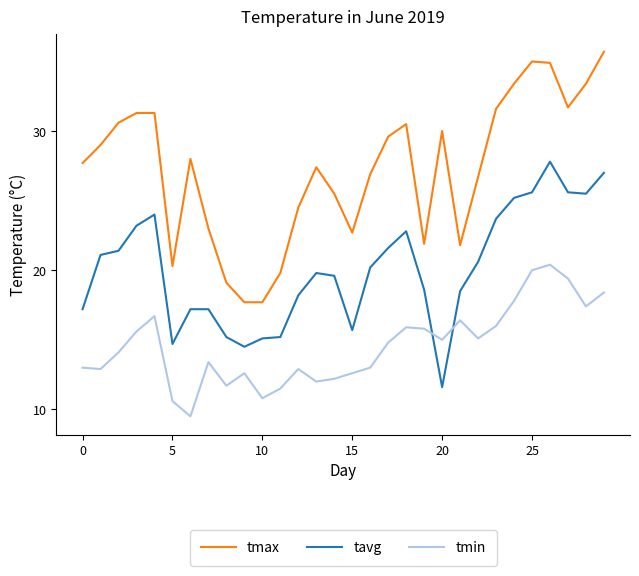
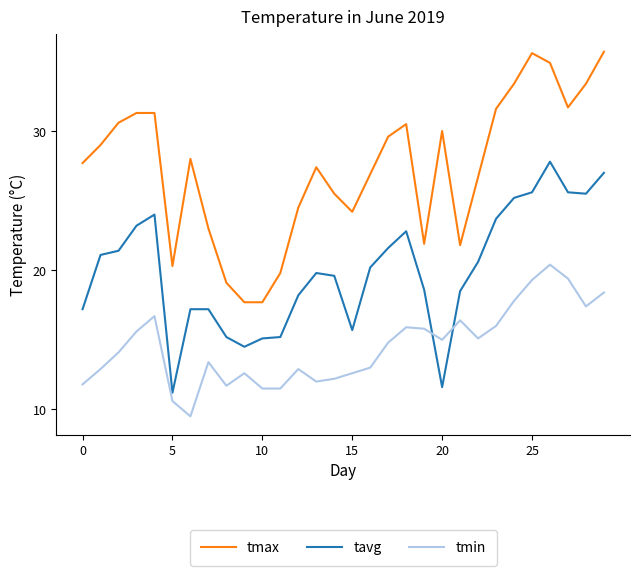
  {
    "tmax": {
      "0": 27.7,
      "5": 20.3,
      "10": 17.7,
-     "15": 22.7,
+     "15": 24.2,
      "20": 30.0,
-     "25": 35.0
+     "25": 35.6
    },
    "tavg": {
      "0": 17.2,
-     "5": 14.7,
+     "5": 11.2,
      "10": 15.1,
      "15": 15.7,
      "20": 11.6,
      "25": 25.6
    },
    "tmin": {
-     "0": 13.0,
+     "0": 11.8,
      "5": 10.6,
-     "10": 10.8,
+     "10": 11.5,
      "15": 12.6,
      "20": 15.0,
-     "25": 20.0
+     "25": 19.3
    }
  }
